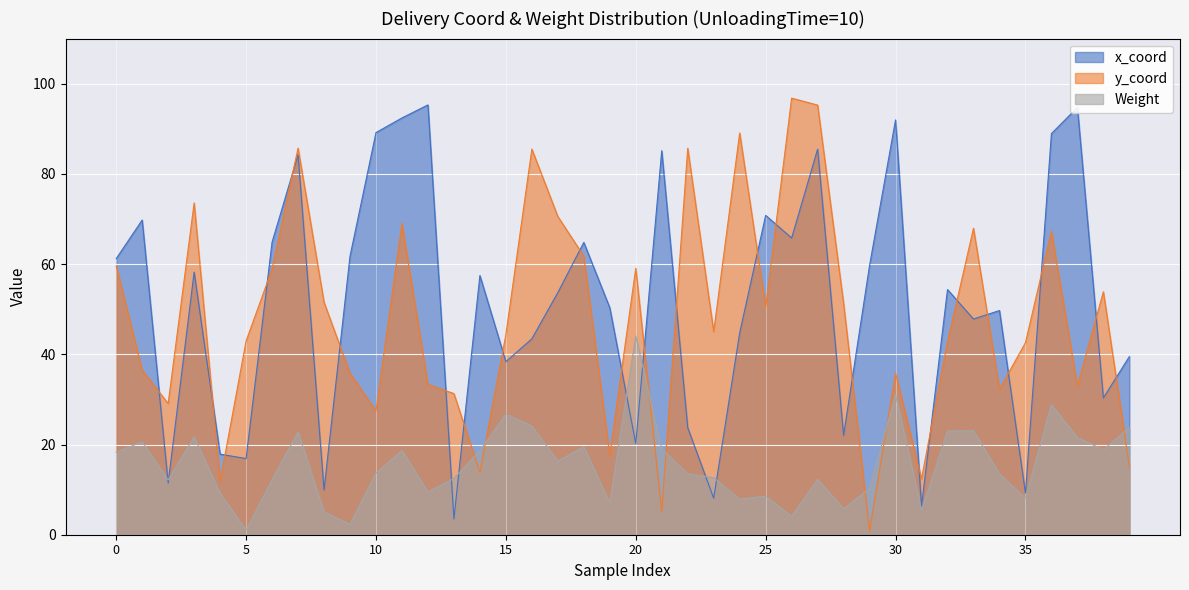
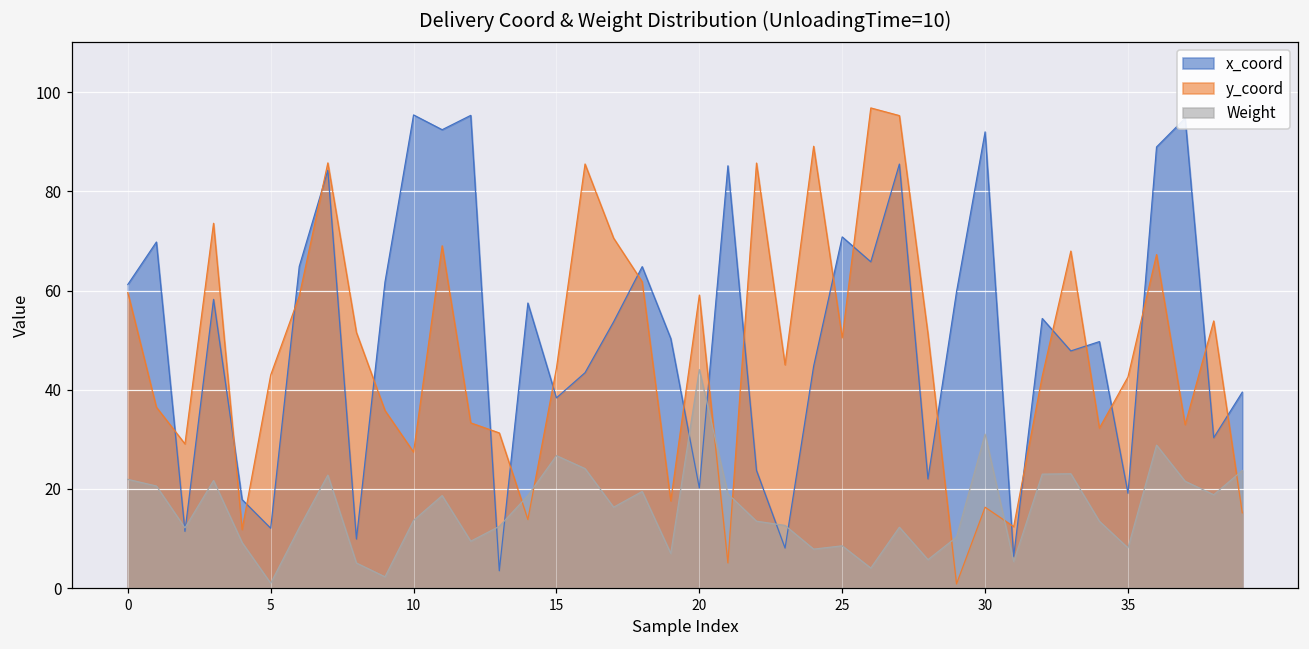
  {
    "x_coord": {
      "0": 61,
-     "5": 17,
-     "10": 89,
+     "5": 12,
+     "10": 95,
      "15": 38,
      "20": 20,
      "25": 71,
      "30": 92,
-     "35": 9
+     "35": 19
    },
    "y_coord": {
      "0": 60,
      "5": 43,
      "10": 27,
      "15": 44,
      "20": 59,
      "25": 50,
-     "30": 36,
+     "30": 16,
      "35": 43
    },
    "Weight": {
-     "0": 18,
+     "0": 22,
      "5": 1,
      "10": 14,
      "15": 27,
      "20": 44,
      "25": 9,
      "30": 31,
      "35": 8
    }
  }
